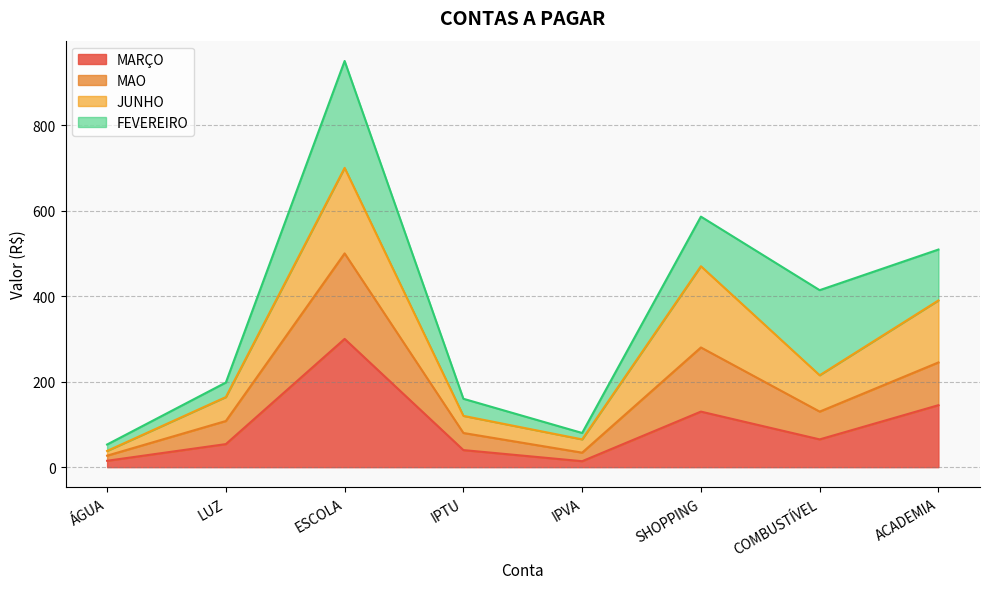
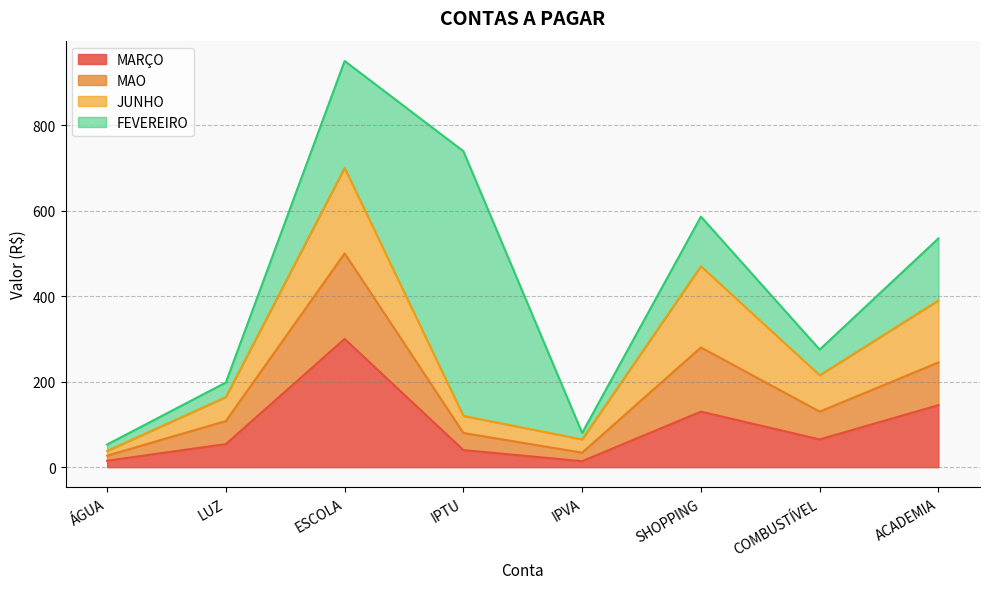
  {
    "FEVEREIRO": {
      "ÁGUA": 20,
      "LUZ": 30,
      "ESCOLA": 250,
-     "IPTU": 40,
+     "IPTU": 620,
      "IPVA": 20,
      "SHOPPING": 120,
-     "COMBUSTÍVEL": 200,
-     "ACADEMIA": 120
+     "COMBUSTÍVEL": 60,
+     "ACADEMIA": 150
    }
  }
